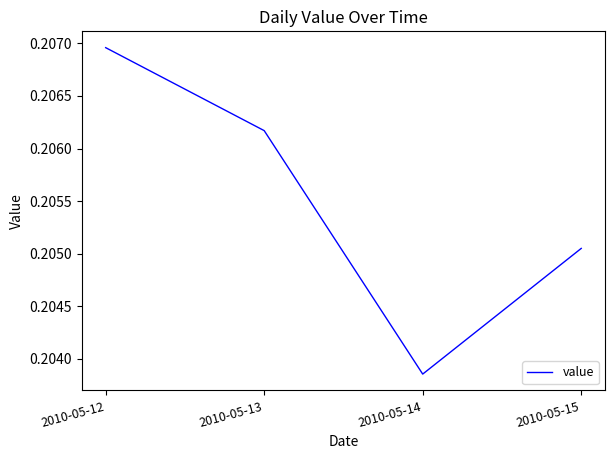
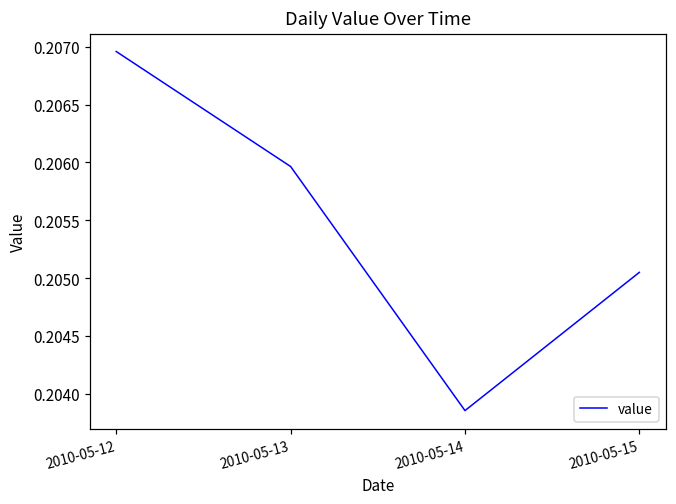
  {
    "2010-05-12": 0.20696,
-   "2010-05-13": 0.20617,
+   "2010-05-13": 0.20597,
    "2010-05-14": 0.20386,
    "2010-05-15": 0.20505
  }
